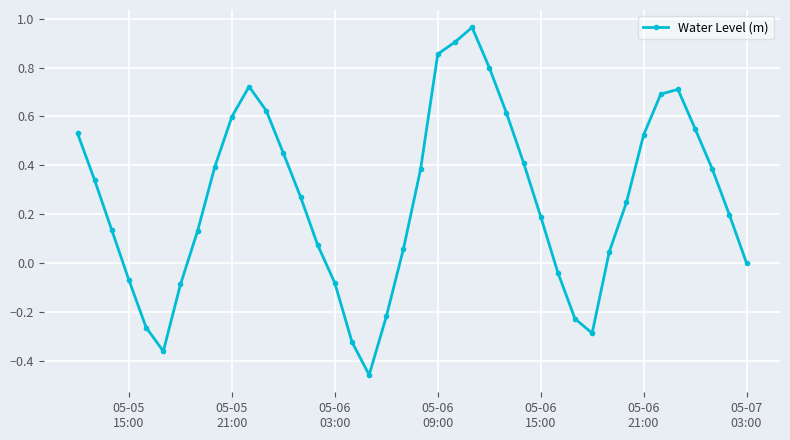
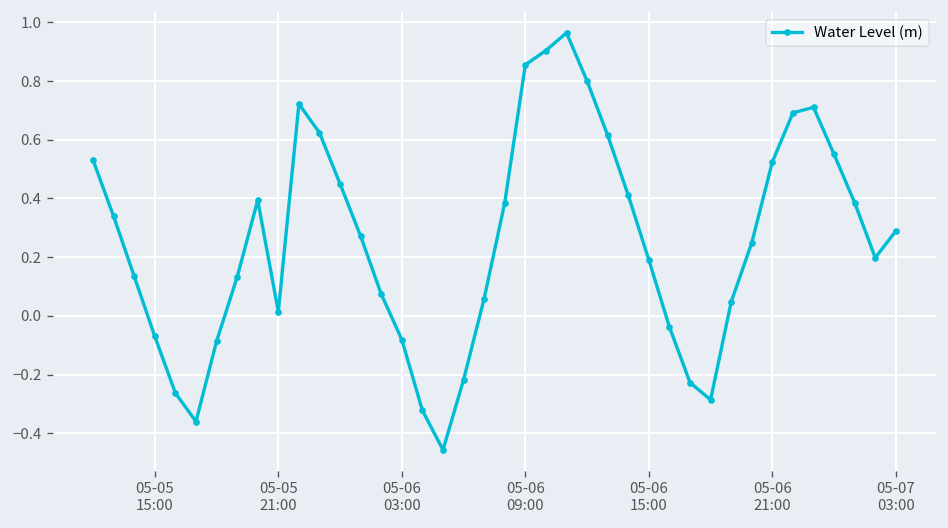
  {
    "05-05 15:00": -0.07,
-   "05-05 21:00": 0.60,
+   "05-05 21:00": 0.01,
    "05-06 03:00": -0.08,
    "05-06 09:00": 0.86,
    "05-06 15:00": 0.19,
    "05-06 21:00": 0.52,
-   "05-07 03:00": 0.00
+   "05-07 03:00": 0.29
  }
